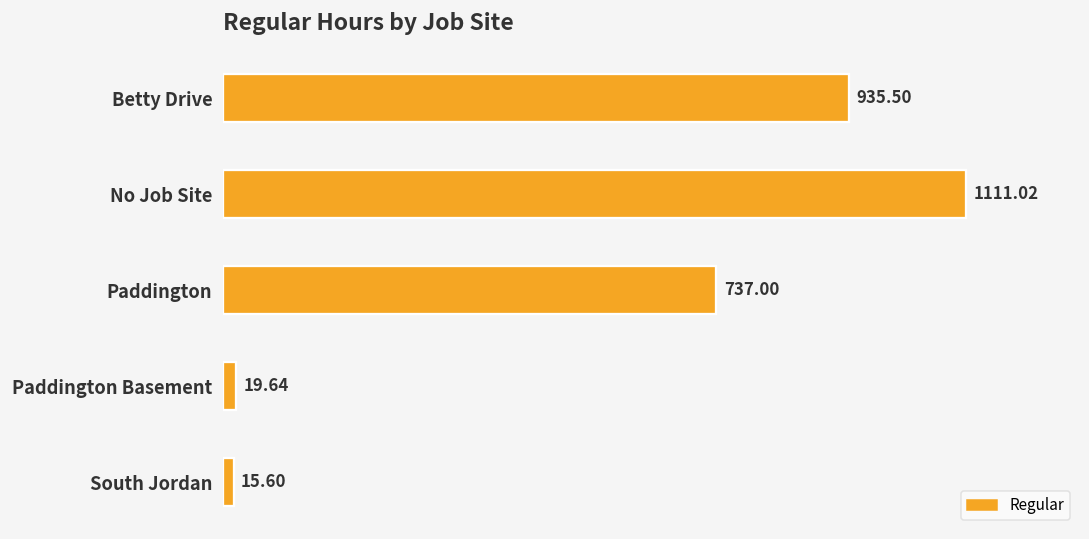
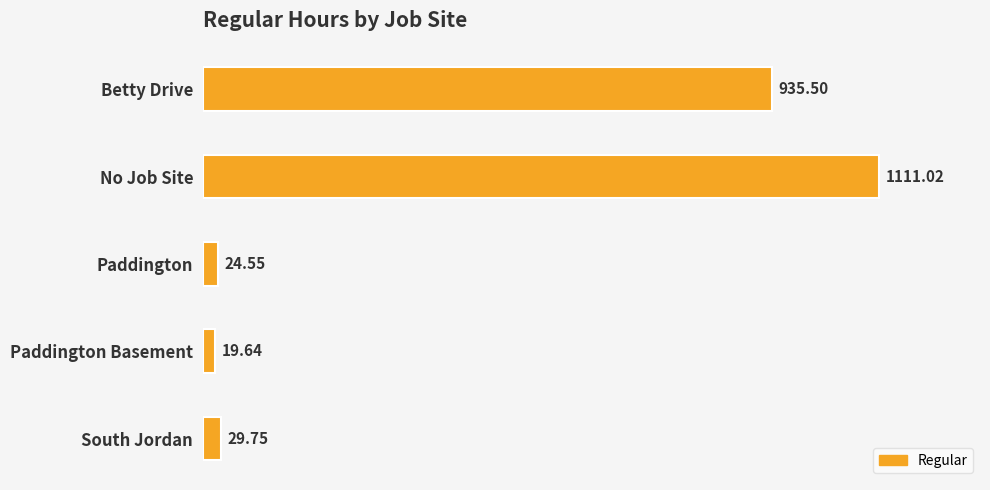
  {
    "Betty Drive": 935.50,
    "No Job Site": 1111.02,
-   "Paddington": 737.00,
+   "Paddington": 24.55,
    "Paddington Basement": 19.64,
-   "South Jordan": 15.60
+   "South Jordan": 29.75
  }
